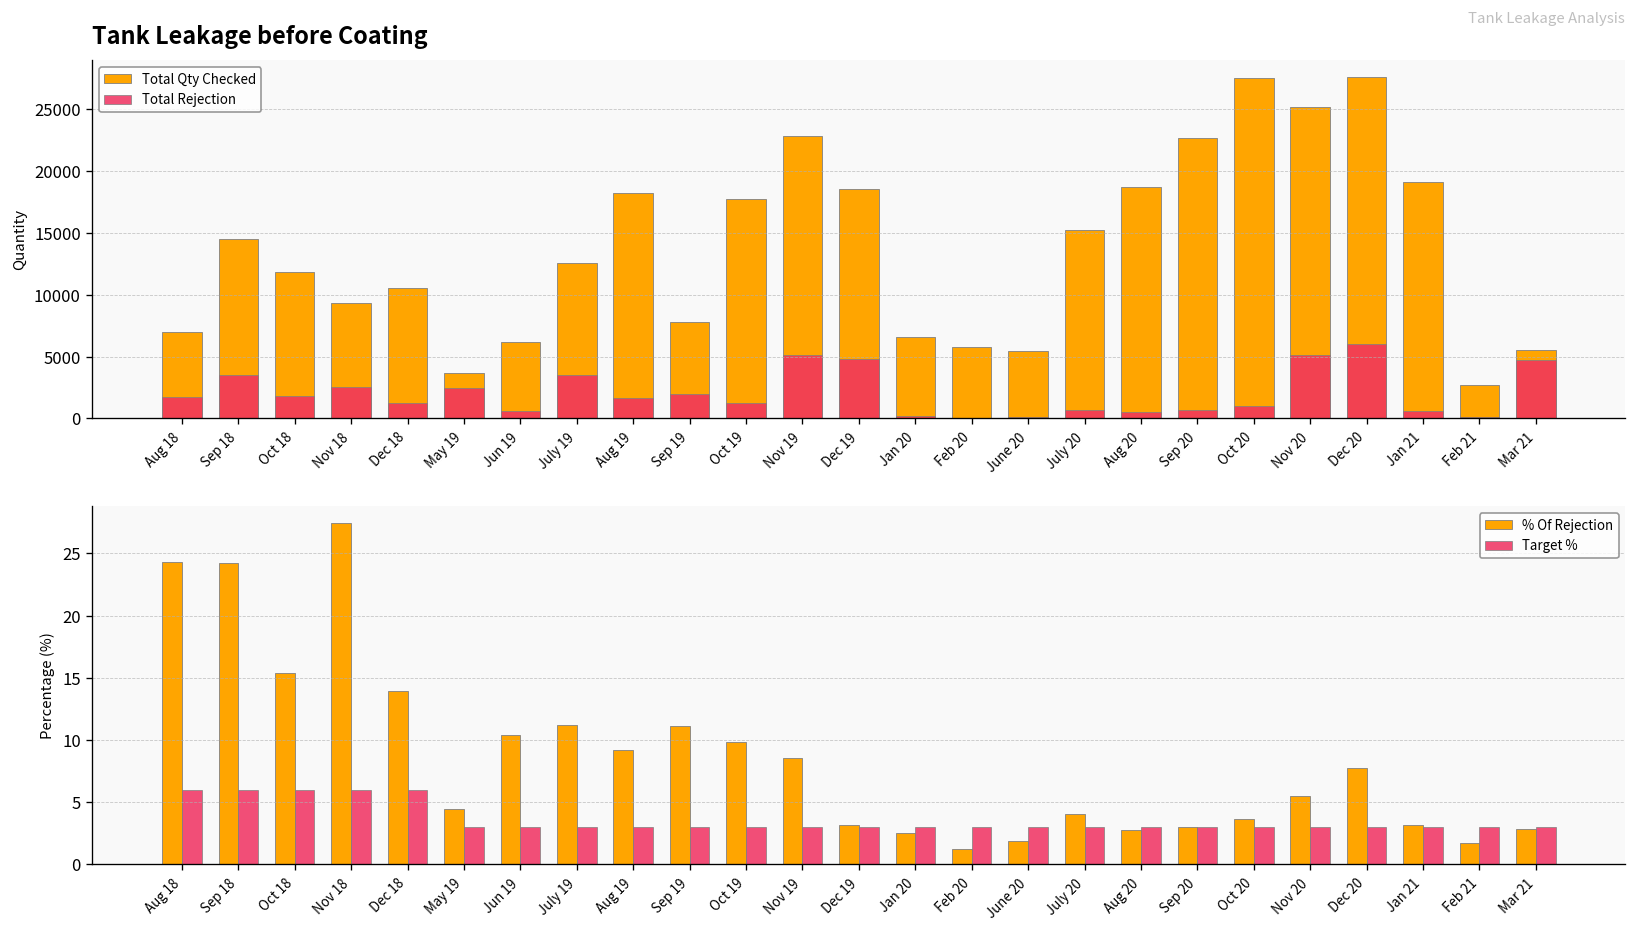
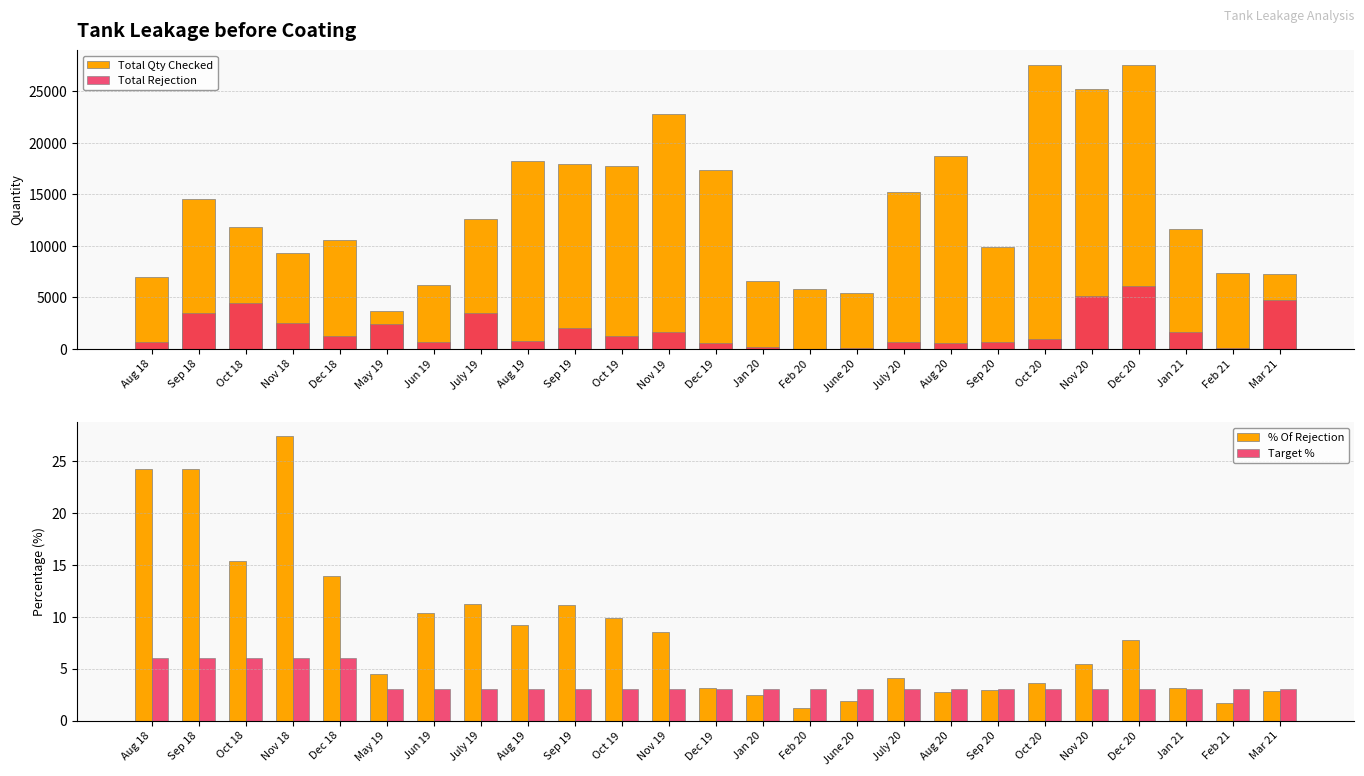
  {
    "Tank Leakage before Coating": {
      "Total Qty Checked": {
        "Aug 18": 7000,
        "Sep 18": 14500,
        "Oct 18": 11900,
        "Nov 18": 9300,
        "Dec 18": 10600,
        "May 19": 3700,
        "Jun 19": 6200,
        "July 19": 12600,
        "Aug 19": 18300,
-       "Sep 19": 7800,
+       "Sep 19": 17900,
        "Oct 19": 17700,
        "Nov 19": 22800,
-       "Dec 19": 18500,
+       "Dec 19": 17400,
        "Jan 20": 6600,
        "Feb 20": 5800,
        "June 20": 5500,
        "July 20": 15300,
        "Aug 20": 18700,
-       "Sep 20": 22700,
+       "Sep 20": 9900,
        "Oct 20": 27500,
        "Nov 20": 25200,
        "Dec 20": 27600,
-       "Jan 21": 19100,
-       "Feb 21": 2700,
-       "Mar 21": 5500
+       "Jan 21": 11600,
+       "Feb 21": 7400,
+       "Mar 21": 7300
      },
      "Total Rejection": {
-       "Aug 18": 1700,
-       "Oct 18": 1800,
-       "Aug 19": 1700,
-       "Nov 19": 5200,
-       "Dec 19": 4800,
-       "Jan 21": 600
+       "Aug 18": 600,
+       "Oct 18": 4500,
+       "Aug 19": 800,
+       "Nov 19": 1600,
+       "Dec 19": 600,
+       "Jan 21": 1600
      }
    }
  }
